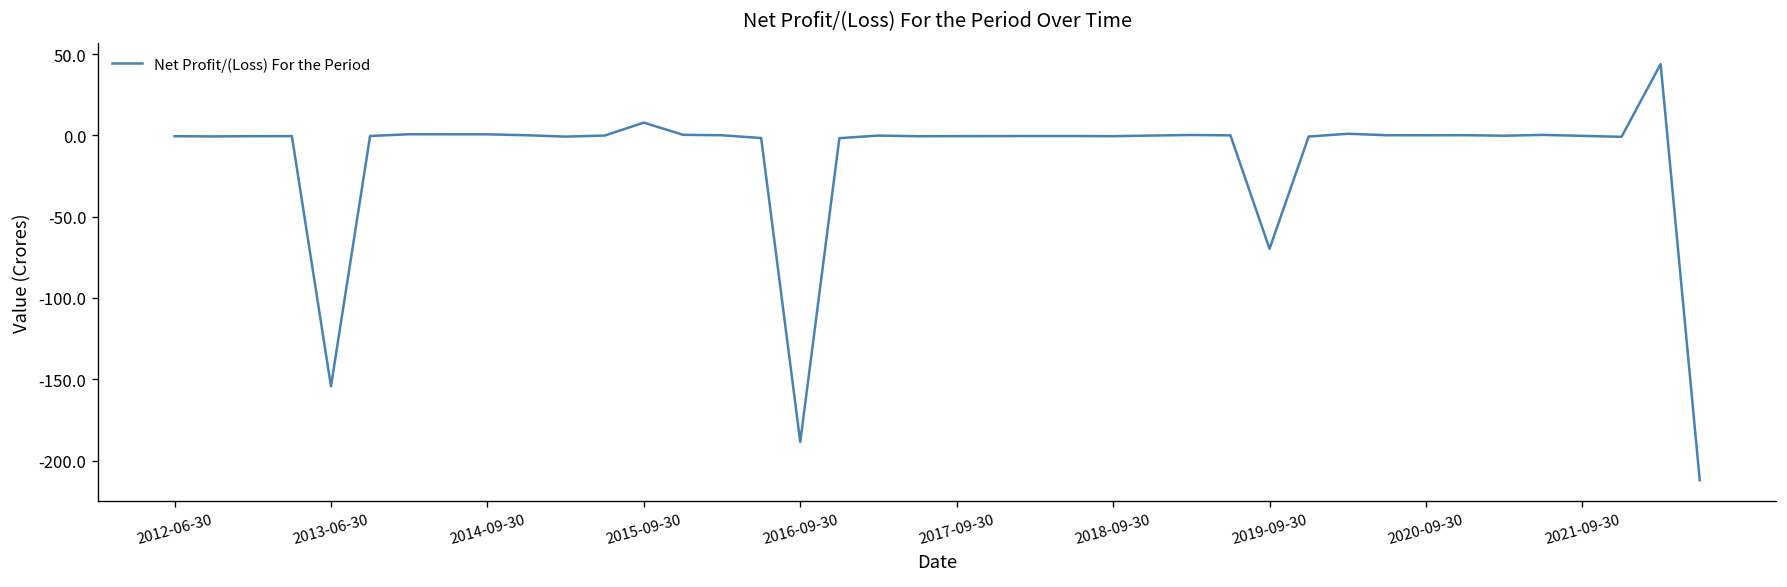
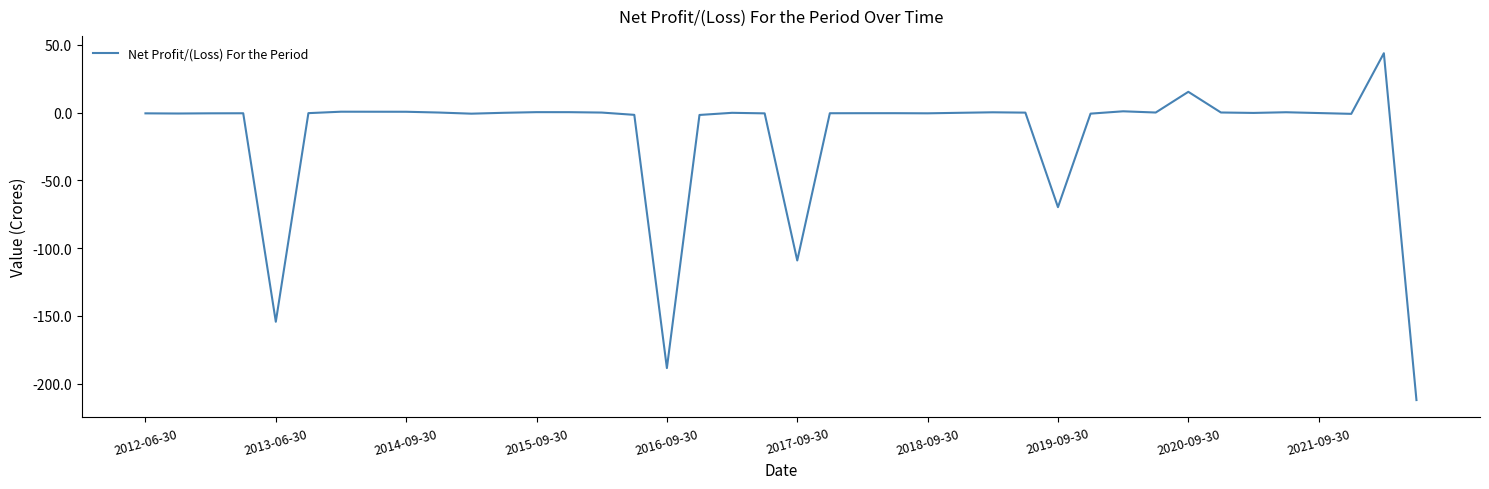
  {
    "2012-06-30": -1,
    "2013-06-30": -154,
    "2014-09-30": 1,
-   "2015-09-30": 8,
+   "2015-09-30": 0,
    "2016-09-30": -189,
-   "2017-09-30": 0,
+   "2017-09-30": -109,
    "2018-09-30": -1,
    "2019-09-30": -70,
-   "2020-09-30": 0,
+   "2020-09-30": 15,
    "2021-09-30": 0
  }
